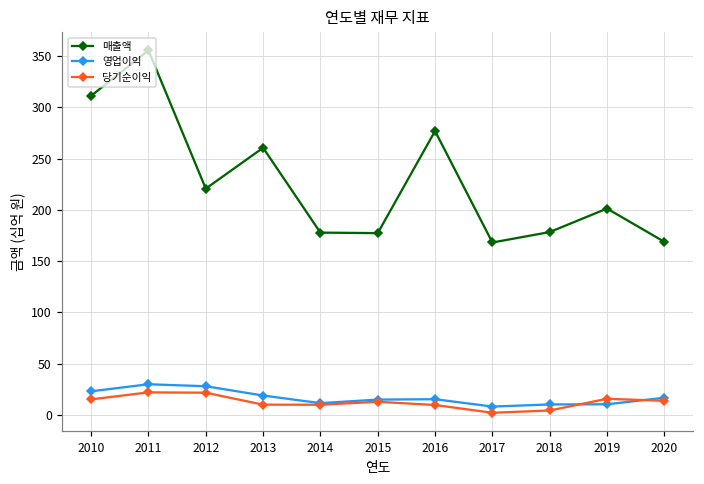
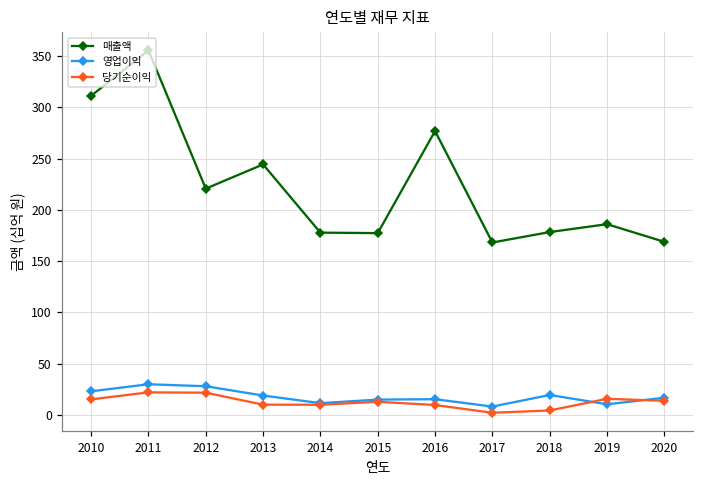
  {
    "매출액": {
      "2010": 310,
      "2012": 220,
-     "2013": 260,
+     "2013": 240,
      "2014": 180,
      "2015": 180,
      "2016": 280,
      "2017": 170,
      "2018": 180,
-     "2019": 200,
+     "2019": 190,
      "2020": 170
    },
    "영업이익": {
      "2010": 20,
      "2011": 30,
      "2012": 30,
      "2013": 20,
      "2016": 20,
      "2017": 10,
-     "2018": 10,
+     "2018": 20,
      "2019": 10,
      "2020": 20
    },
    "당기순이익": {
      "2010": 20,
      "2011": 20,
      "2012": 20,
      "2013": 10,
      "2016": 10,
      "2017": 0,
      "2018": 0,
      "2019": 20,
      "2020": 10
    }
  }
